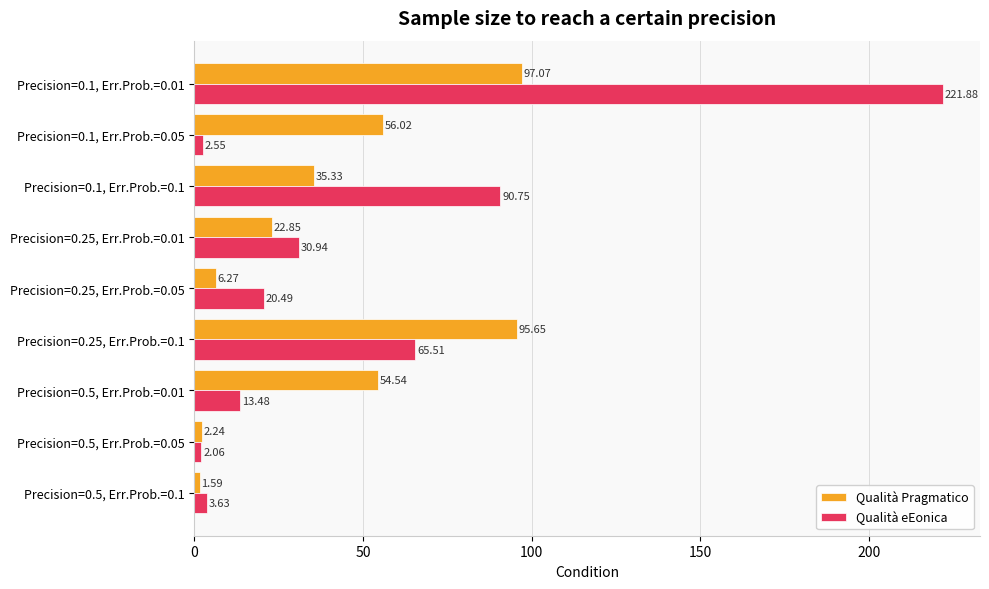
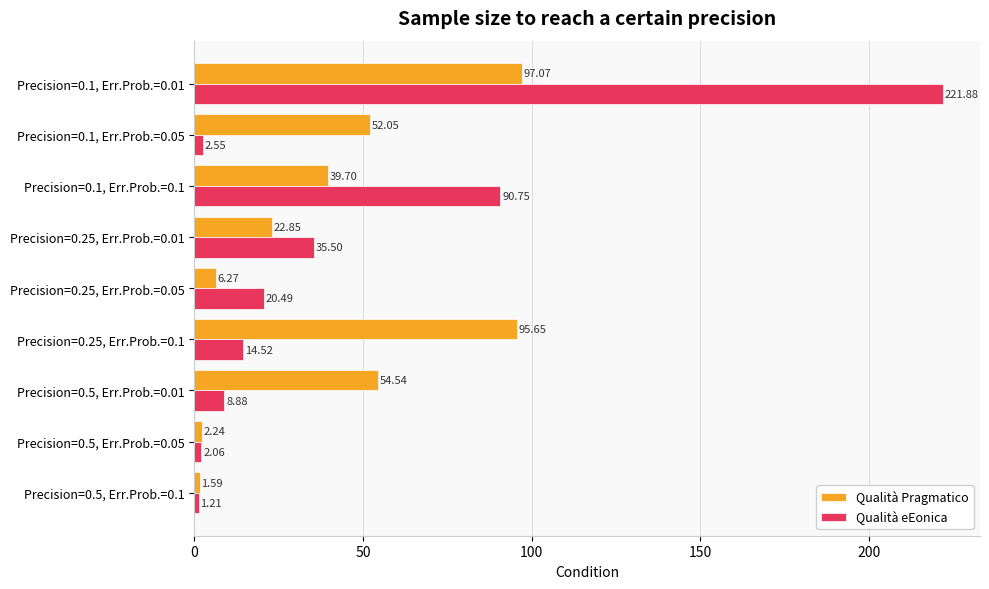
  {
    "Qualità Pragmatico": {
      "Precision=0.1, Err.Prob.=0.01": 97.07,
-     "Precision=0.1, Err.Prob.=0.05": 56.02,
-     "Precision=0.1, Err.Prob.=0.1": 35.33,
+     "Precision=0.1, Err.Prob.=0.05": 52.05,
+     "Precision=0.1, Err.Prob.=0.1": 39.70,
      "Precision=0.25, Err.Prob.=0.01": 22.85,
      "Precision=0.25, Err.Prob.=0.05": 6.27,
      "Precision=0.25, Err.Prob.=0.1": 95.65,
      "Precision=0.5, Err.Prob.=0.01": 54.54,
      "Precision=0.5, Err.Prob.=0.05": 2.24,
      "Precision=0.5, Err.Prob.=0.1": 1.59
    },
    "Qualità eEonica": {
      "Precision=0.1, Err.Prob.=0.01": 221.88,
      "Precision=0.1, Err.Prob.=0.05": 2.55,
      "Precision=0.1, Err.Prob.=0.1": 90.75,
-     "Precision=0.25, Err.Prob.=0.01": 30.94,
+     "Precision=0.25, Err.Prob.=0.01": 35.50,
      "Precision=0.25, Err.Prob.=0.05": 20.49,
-     "Precision=0.25, Err.Prob.=0.1": 65.51,
-     "Precision=0.5, Err.Prob.=0.01": 13.48,
+     "Precision=0.25, Err.Prob.=0.1": 14.52,
+     "Precision=0.5, Err.Prob.=0.01": 8.88,
      "Precision=0.5, Err.Prob.=0.05": 2.06,
-     "Precision=0.5, Err.Prob.=0.1": 3.63
+     "Precision=0.5, Err.Prob.=0.1": 1.21
    }
  }
